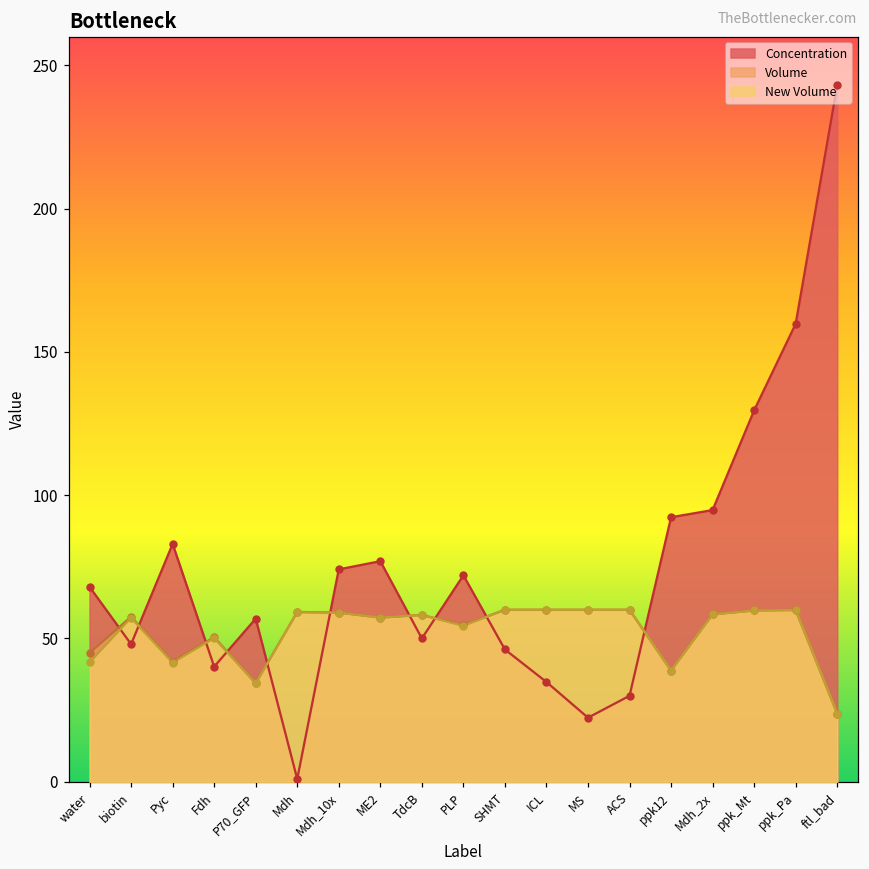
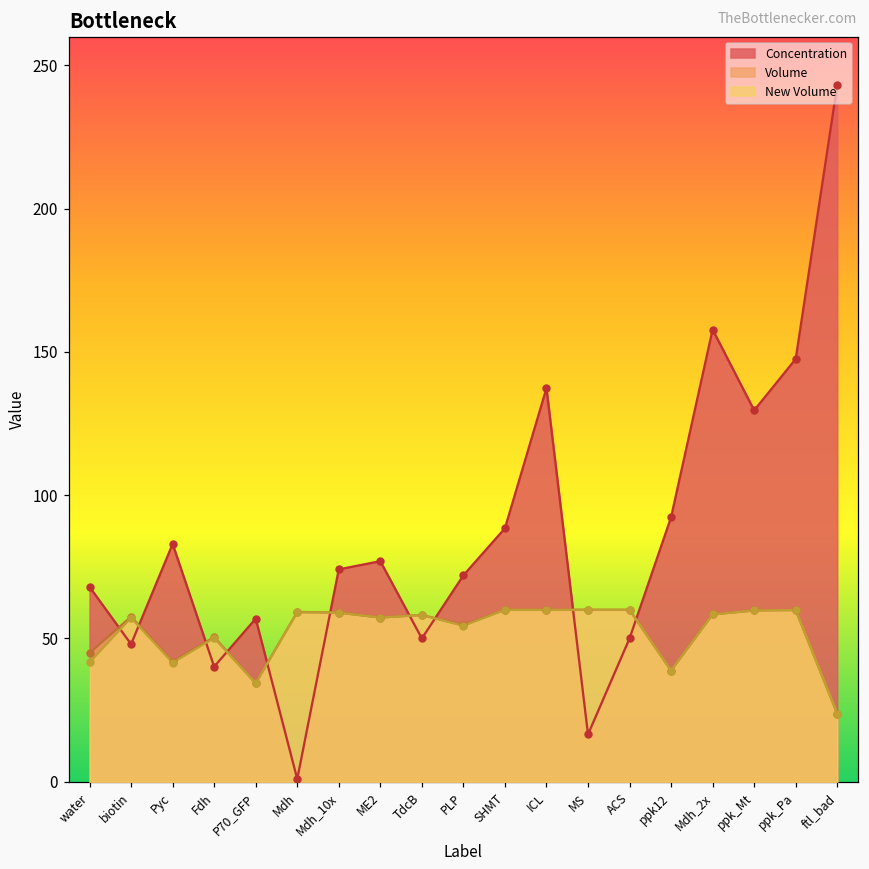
  {
    "Concentration": {
      "water": 68,
      "biotin": 48,
      "Pyc": 83,
      "Fdh": 40,
      "P70_GFP": 57,
      "Mdh": 1,
      "Mdh_10x": 74,
      "ME2": 77,
      "TdcB": 50,
      "PLP": 72,
-     "SHMT": 46,
-     "ICL": 35,
-     "MS": 22,
-     "ACS": 30,
+     "SHMT": 88,
+     "ICL": 137,
+     "MS": 17,
+     "ACS": 50,
      "ppk12": 92,
-     "Mdh_2x": 95,
+     "Mdh_2x": 158,
      "ppk_Mt": 130,
-     "ppk_Pa": 160
+     "ppk_Pa": 148
    }
  }
